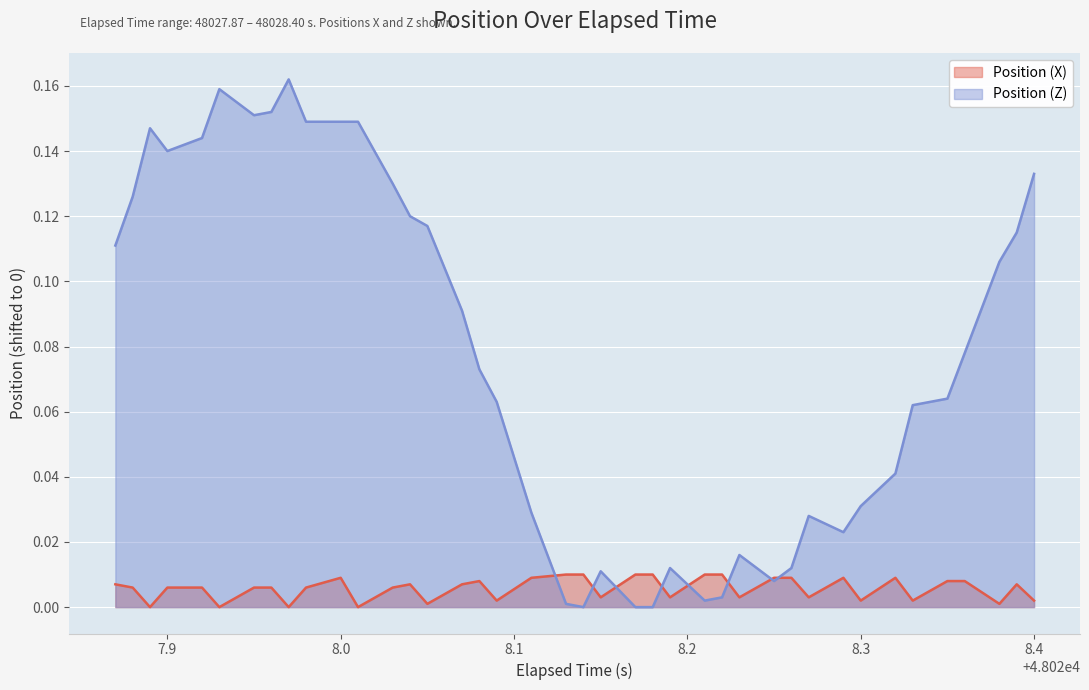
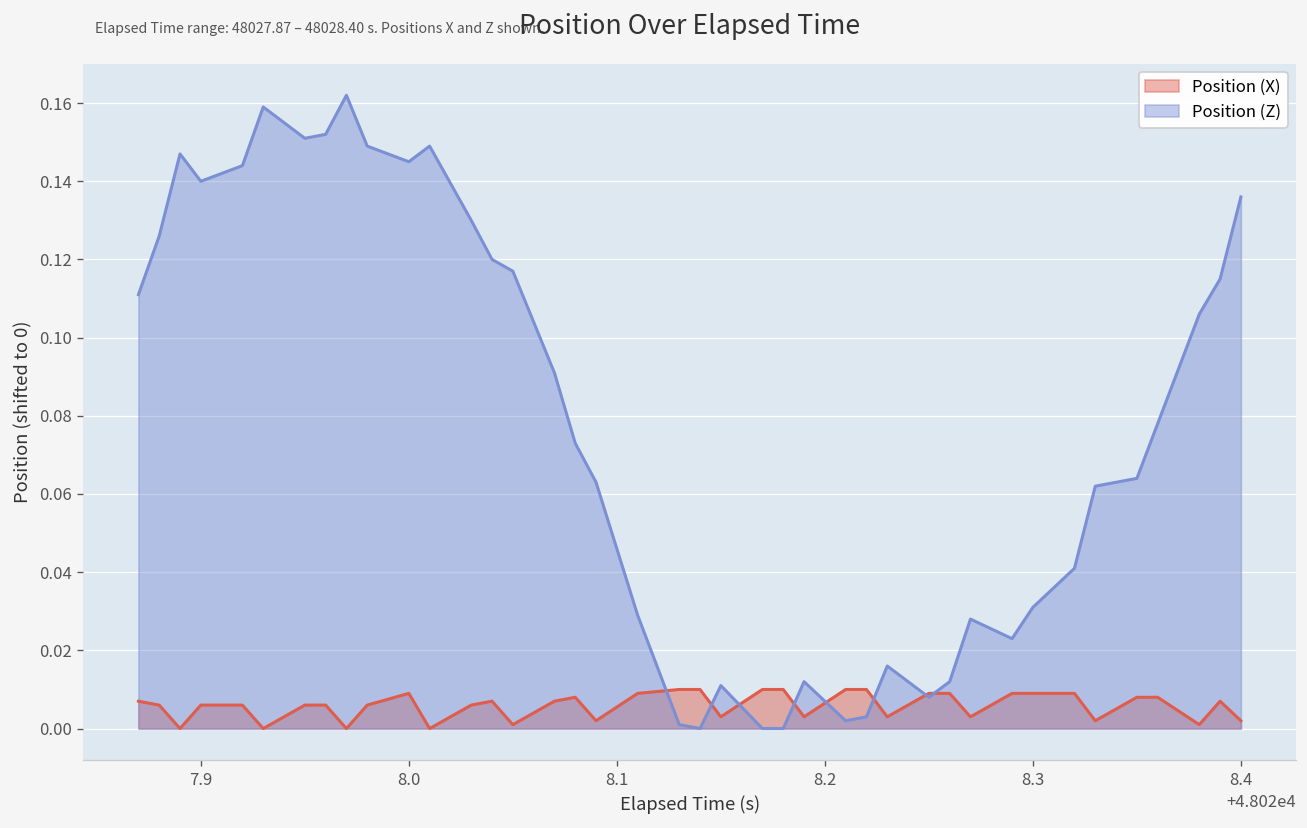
  {
    "Position (X)": {
      "7.9": 0.006,
      "8.0": 0.009,
-     "8.3": 0.002,
+     "8.3": 0.009,
      "8.4": 0.002
    },
    "Position (Z)": {
      "7.9": 0.140,
-     "8.0": 0.149,
+     "8.0": 0.145,
      "8.3": 0.031,
-     "8.4": 0.133
+     "8.4": 0.136
    }
  }
